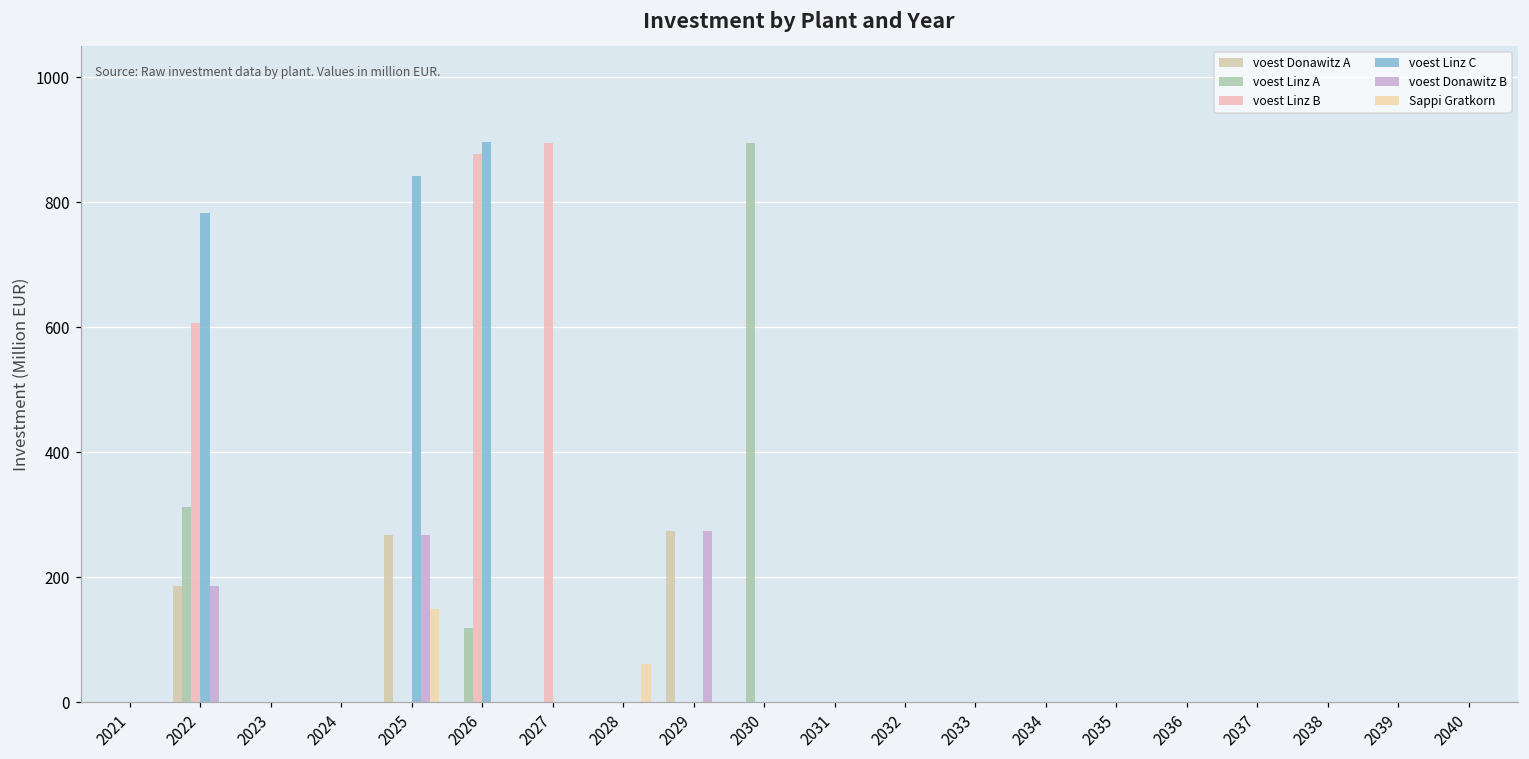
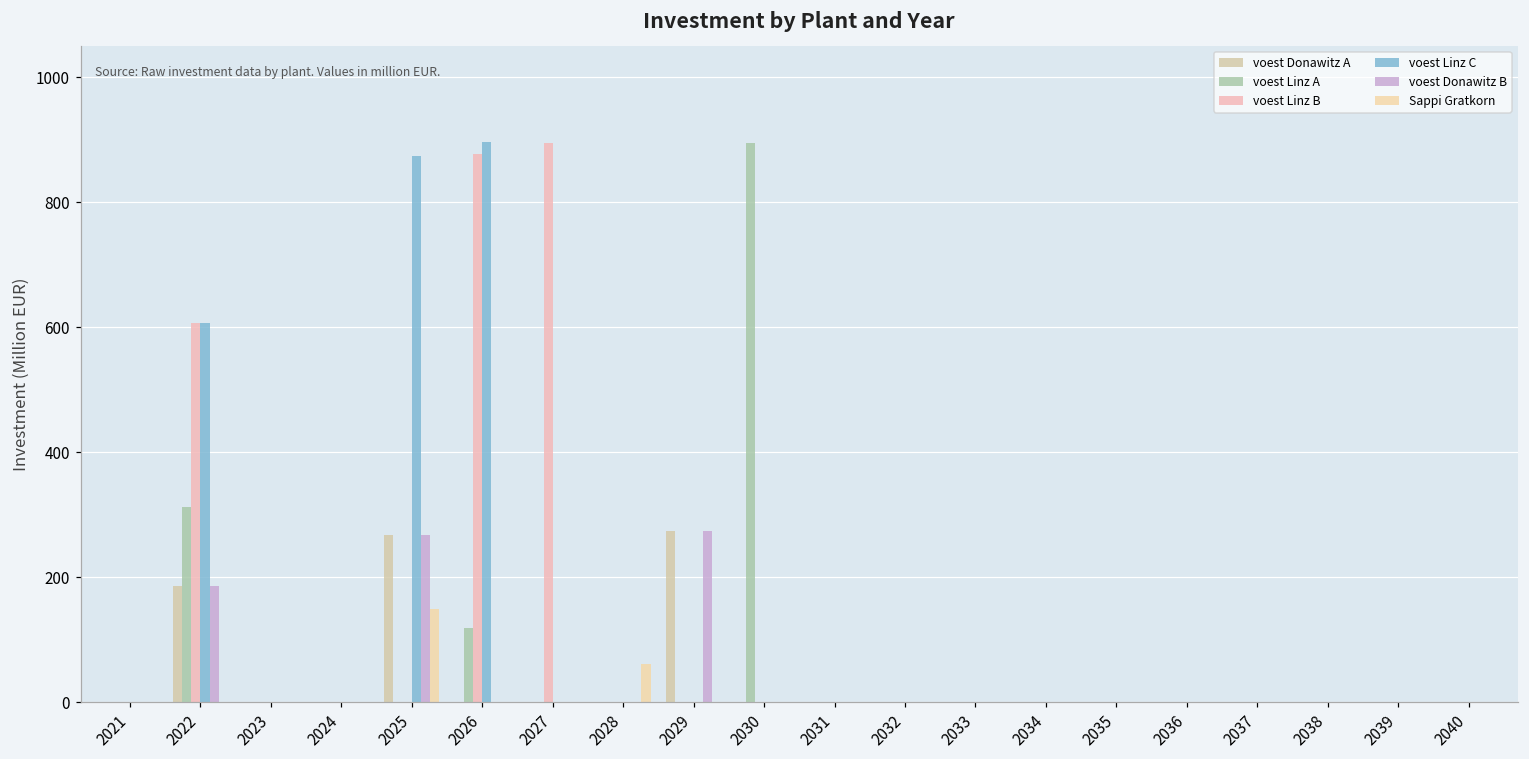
  {
    "voest Linz C": {
      "2021": 0,
-     "2022": 780,
+     "2022": 610,
      "2023": 0,
      "2024": 0,
-     "2025": 840,
+     "2025": 870,
      "2026": 900,
      "2027": 0,
      "2028": 0,
      "2029": 0,
      "2030": 0,
      "2031": 0,
      "2032": 0,
      "2033": 0,
      "2034": 0,
      "2035": 0,
      "2036": 0,
      "2037": 0,
      "2038": 0,
      "2039": 0,
      "2040": 0
    }
  }
